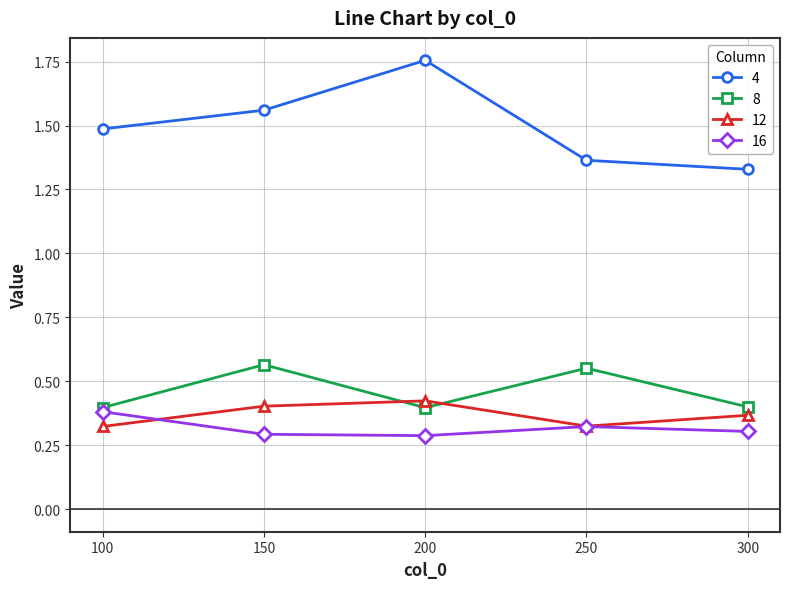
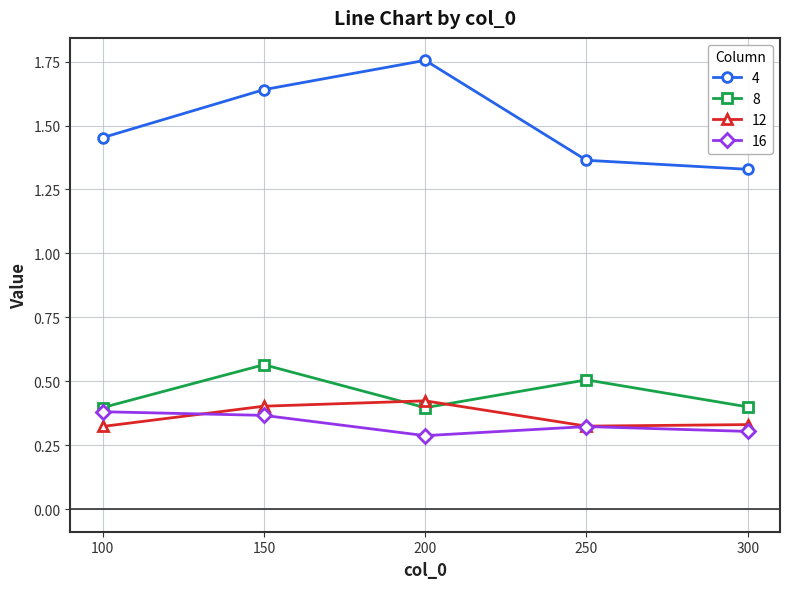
  {
    "4": {
-     "100": 1.49,
-     "150": 1.56,
+     "100": 1.45,
+     "150": 1.64,
      "200": 1.75,
      "250": 1.36,
      "300": 1.33
    },
    "8": {
      "100": 0.40,
      "150": 0.57,
      "200": 0.40,
-     "250": 0.55,
+     "250": 0.51,
      "300": 0.40
    },
    "12": {
      "100": 0.32,
      "150": 0.40,
      "200": 0.42,
-     "300": 0.37
+     "300": 0.33
    },
    "16": {
      "100": 0.38,
-     "150": 0.29,
+     "150": 0.37,
      "200": 0.29,
      "300": 0.30
    }
  }
